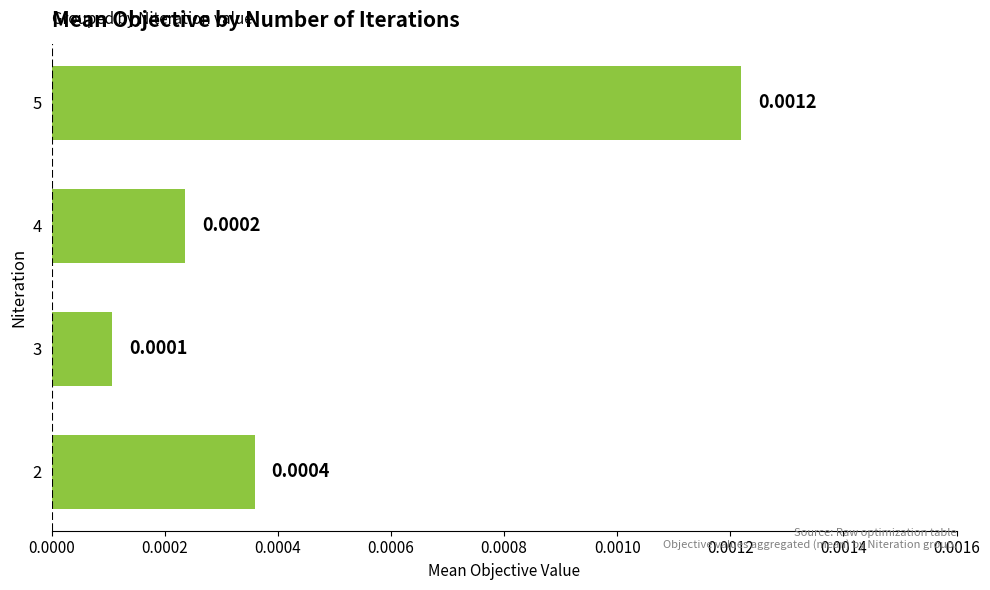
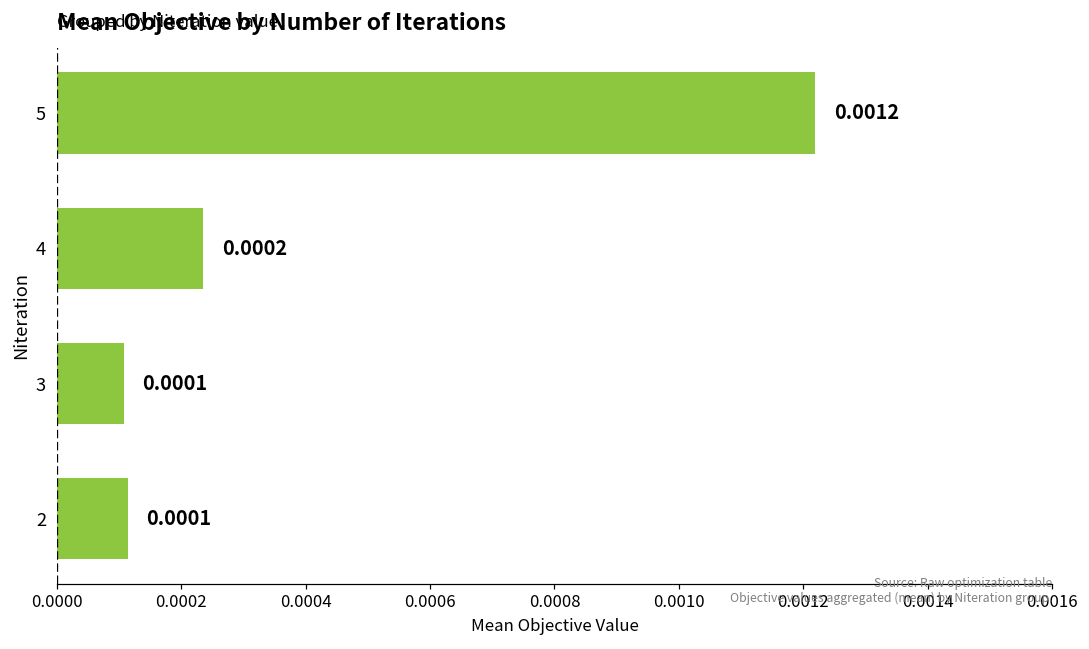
  {
    "5": 0.0012,
    "4": 0.0002,
    "3": 0.0001,
-   "2": 0.0004
+   "2": 0.0001
  }
